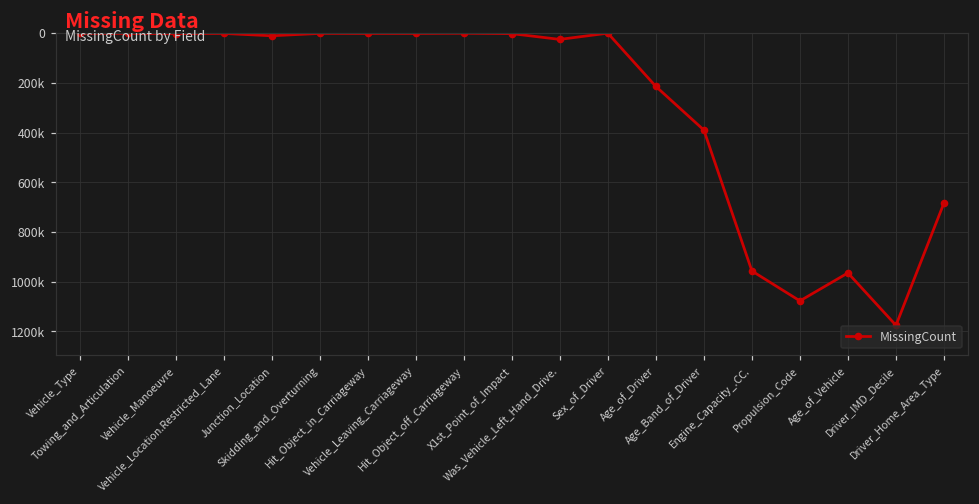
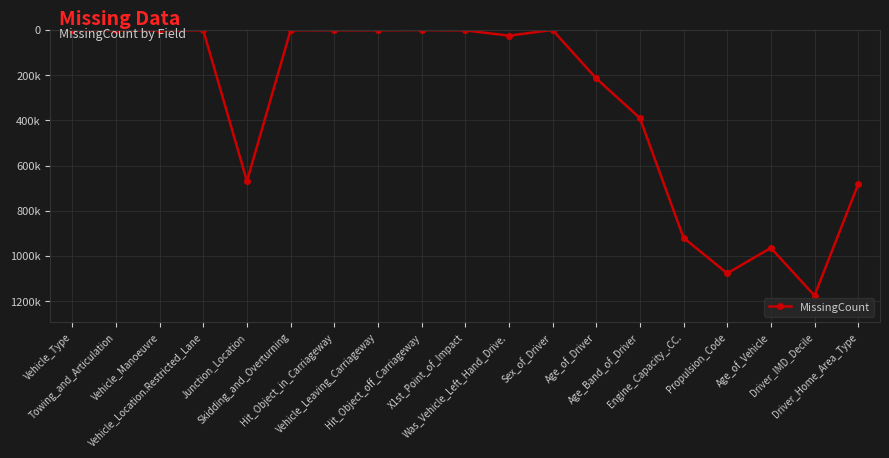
  {
    "Vehicle_Type": 0,
    "Towing_and_Articulation": 0,
    "Vehicle_Manoeuvre": 0,
    "Vehicle_Location.Restricted_Lane": 0,
-   "Junction_Location": 10000,
+   "Junction_Location": 670000,
    "Skidding_and_Overturning": 0,
    "Hit_Object_in_Carriageway": 0,
    "Vehicle_Leaving_Carriageway": 0,
    "Hit_Object_off_Carriageway": 0,
    "X1st_Point_of_Impact": 0,
    "Was_Vehicle_Left_Hand_Drive.": 30000,
    "Sex_of_Driver": 0,
    "Age_of_Driver": 210000,
    "Age_Band_of_Driver": 390000,
-   "Engine_Capacity_.CC.": 960000,
+   "Engine_Capacity_.CC.": 920000,
    "Propulsion_Code": 1080000,
    "Age_of_Vehicle": 960000,
    "Driver_IMD_Decile": 1180000,
    "Driver_Home_Area_Type": 680000
  }
